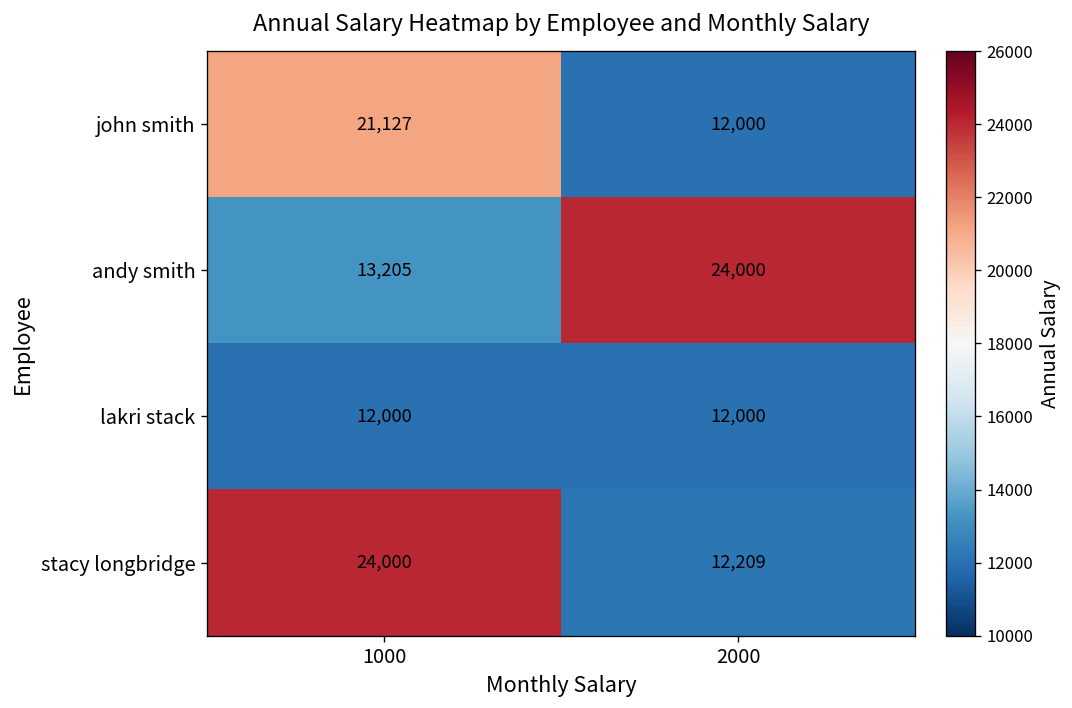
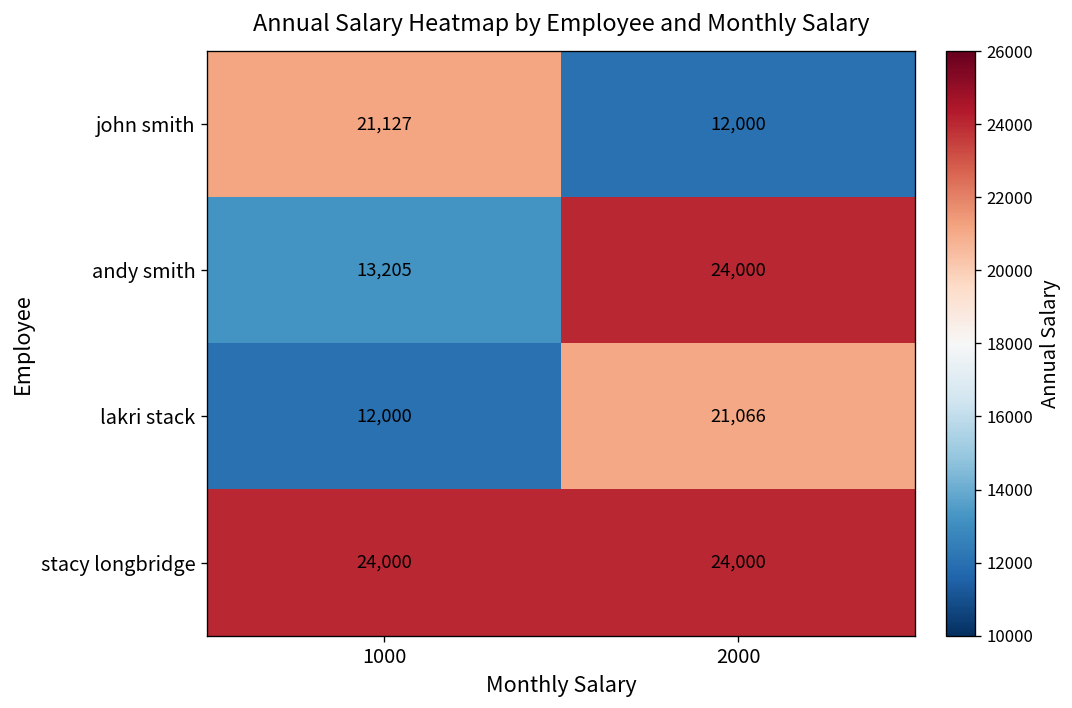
  {
    "john smith": {
      "1000": "21,127",
      "2000": "12,000"
    },
    "andy smith": {
      "1000": "13,205",
      "2000": "24,000"
    },
    "lakri stack": {
      "1000": "12,000",
-     "2000": "12,000"
+     "2000": "21,066"
    },
    "stacy longbridge": {
      "1000": "24,000",
-     "2000": "12,209"
+     "2000": "24,000"
    }
  }
